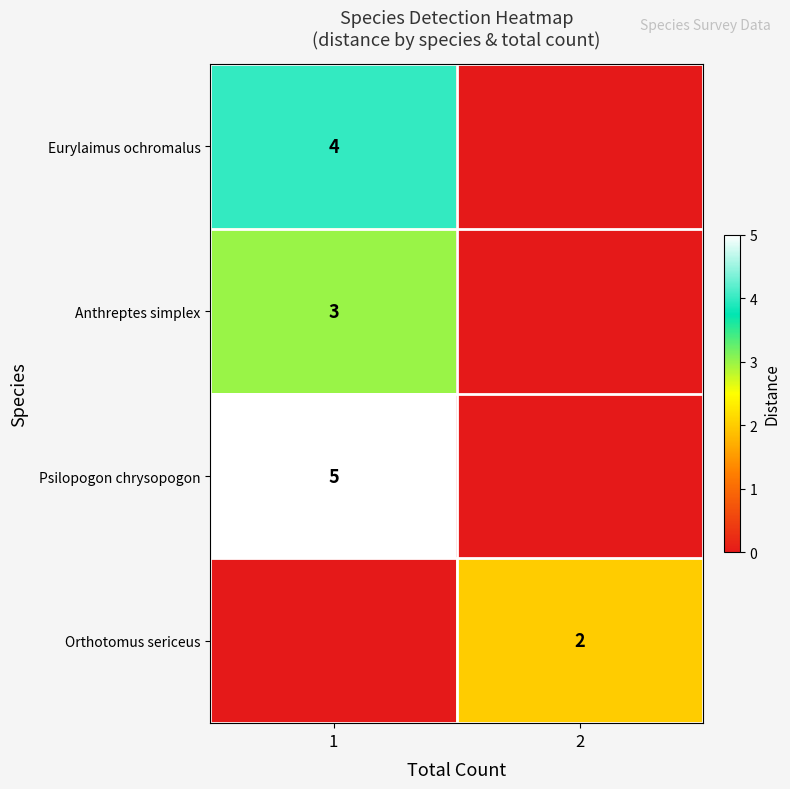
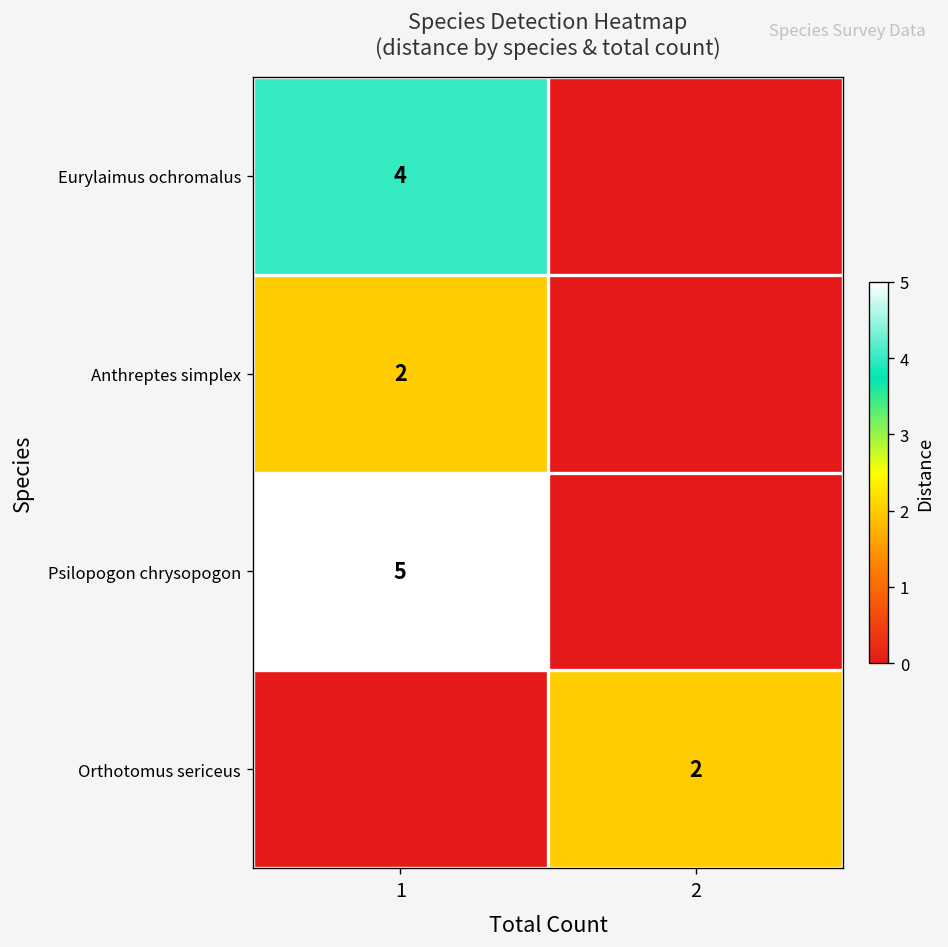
  {
    "Eurylaimus ochromalus": {
      "1": 4
    },
    "Anthreptes simplex": {
-     "1": 3
+     "1": 2
    },
    "Psilopogon chrysopogon": {
      "1": 5
    },
    "Orthotomus sericeus": {
      "2": 2
    }
  }
